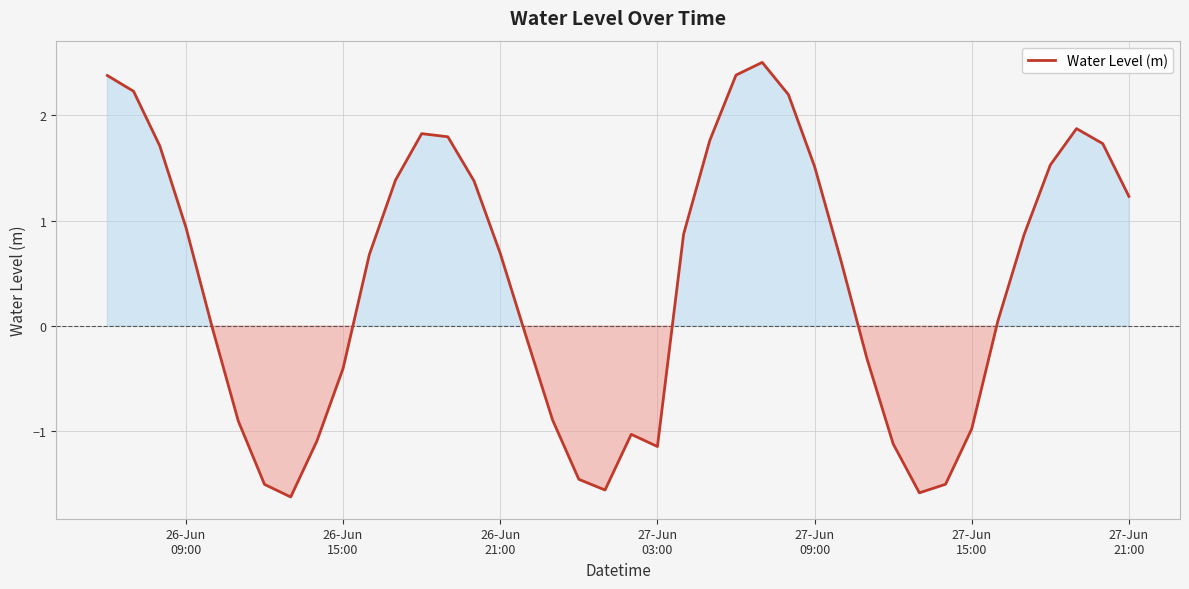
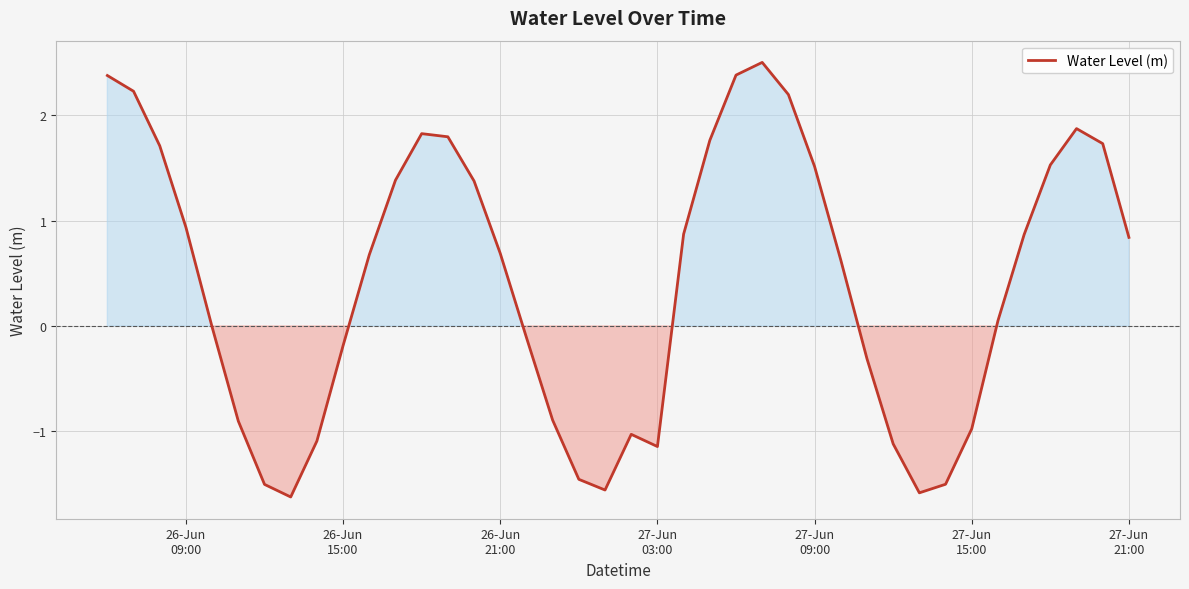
  {
    "26-Jun 09:00": 0.94,
-   "26-Jun 15:00": -0.40,
+   "26-Jun 15:00": -0.19,
    "26-Jun 21:00": 0.69,
    "27-Jun 03:00": -1.14,
    "27-Jun 09:00": 1.51,
    "27-Jun 15:00": -0.98,
-   "27-Jun 21:00": 1.23
+   "27-Jun 21:00": 0.84
  }
